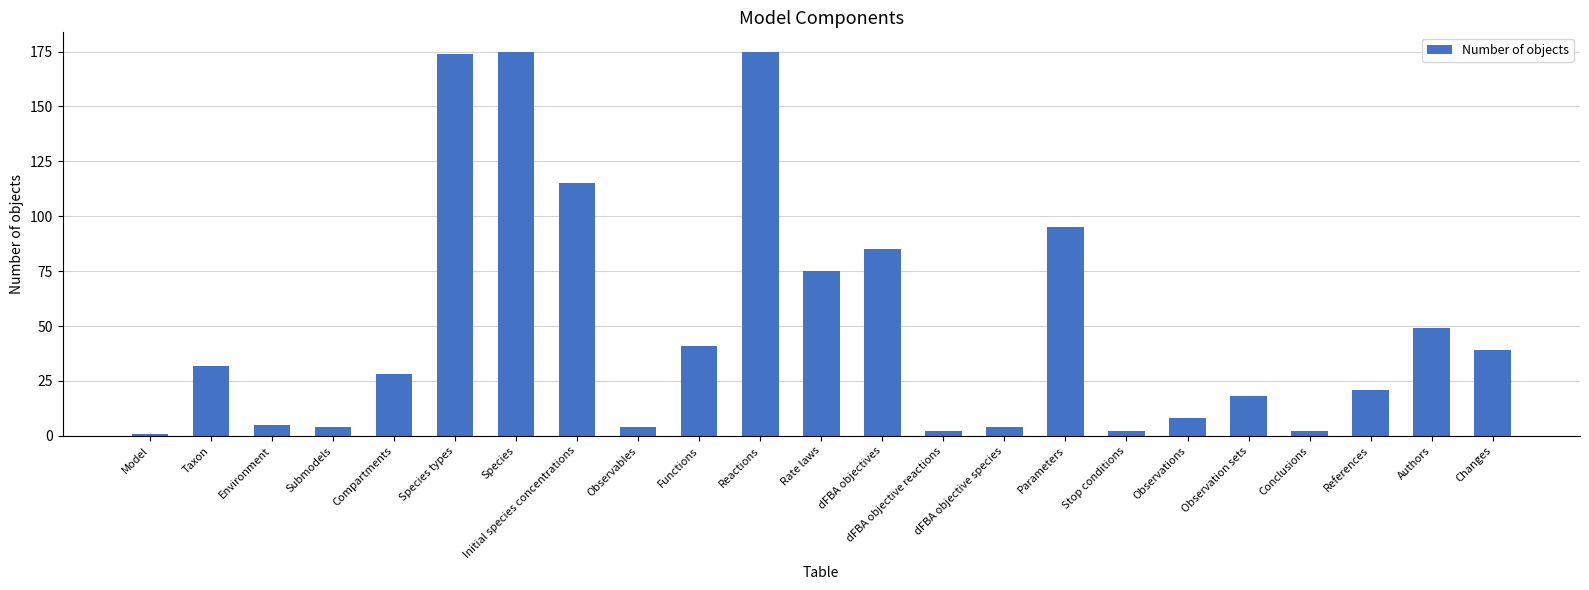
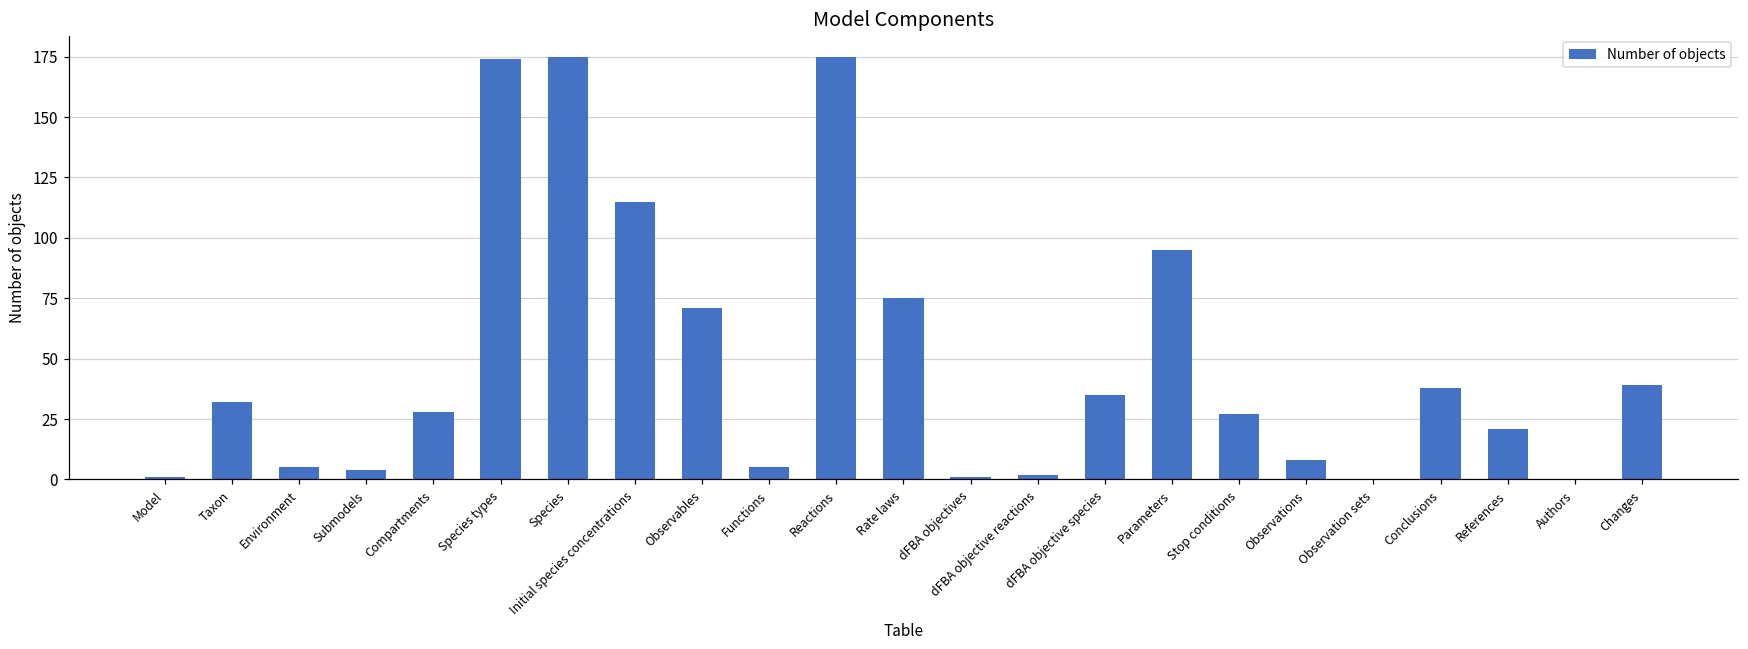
  {
    "Taxon": 32,
    "Environment": 5,
    "Submodels": 4,
    "Compartments": 28,
    "Species types": 174,
    "Species": 175,
    "Initial species concentrations": 115,
-   "Observables": 4,
-   "Functions": 41,
+   "Observables": 71,
+   "Functions": 5,
    "Reactions": 175,
    "Rate laws": 75,
-   "dFBA objectives": 85,
+   "dFBA objectives": 1,
    "dFBA objective reactions": 2,
-   "dFBA objective species": 4,
+   "dFBA objective species": 35,
    "Parameters": 95,
-   "Stop conditions": 2,
+   "Stop conditions": 27,
    "Observations": 8,
-   "Observation sets": 18,
-   "Conclusions": 2,
+   "Observation sets": 0,
+   "Conclusions": 38,
    "References": 21,
-   "Authors": 49,
+   "Authors": 0,
    "Changes": 39
  }
